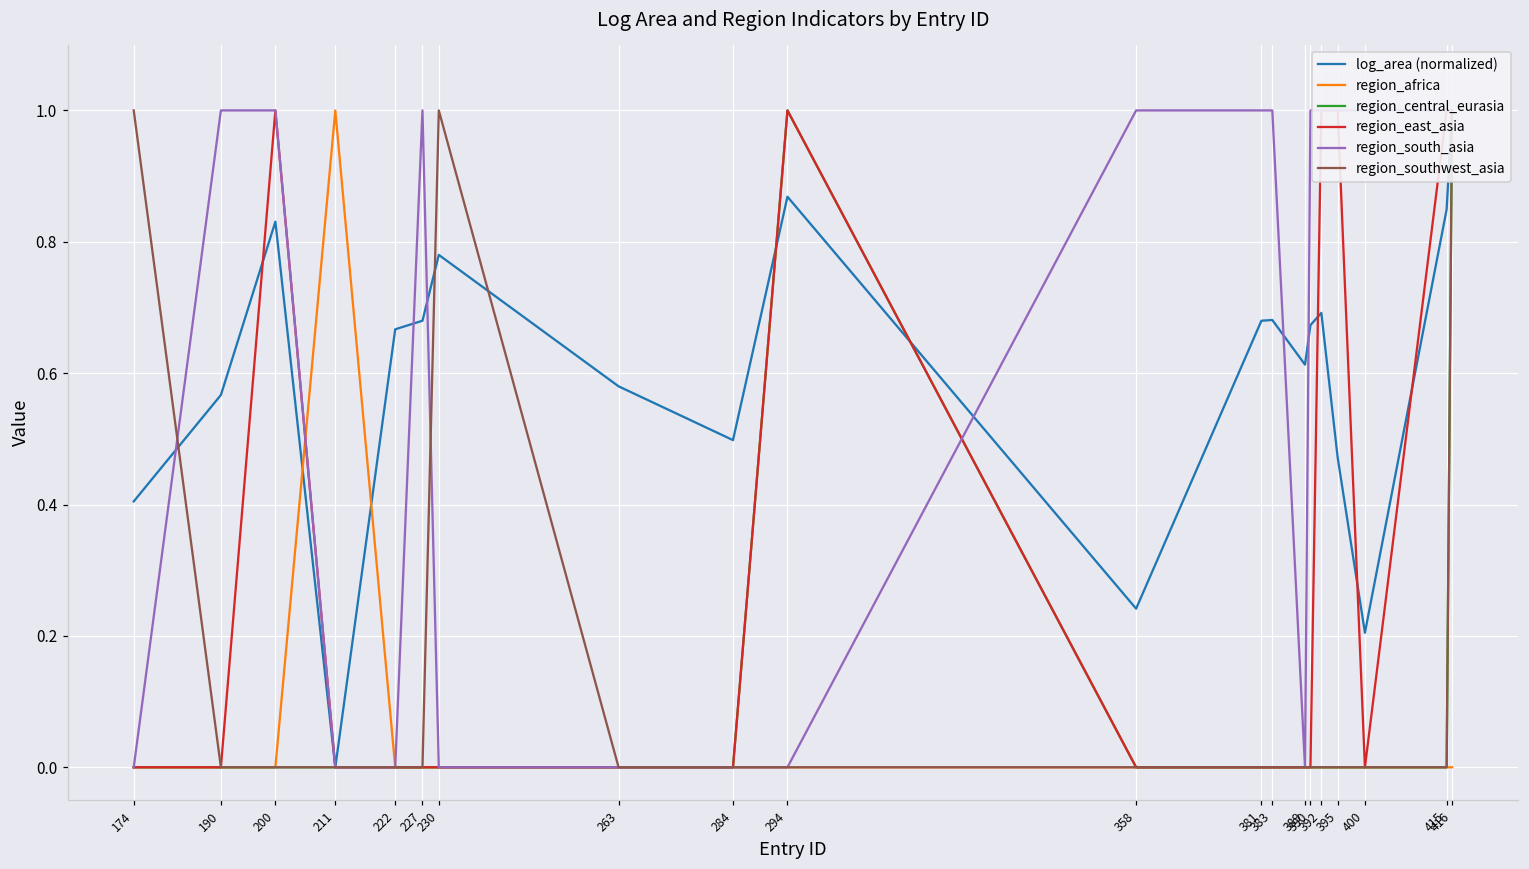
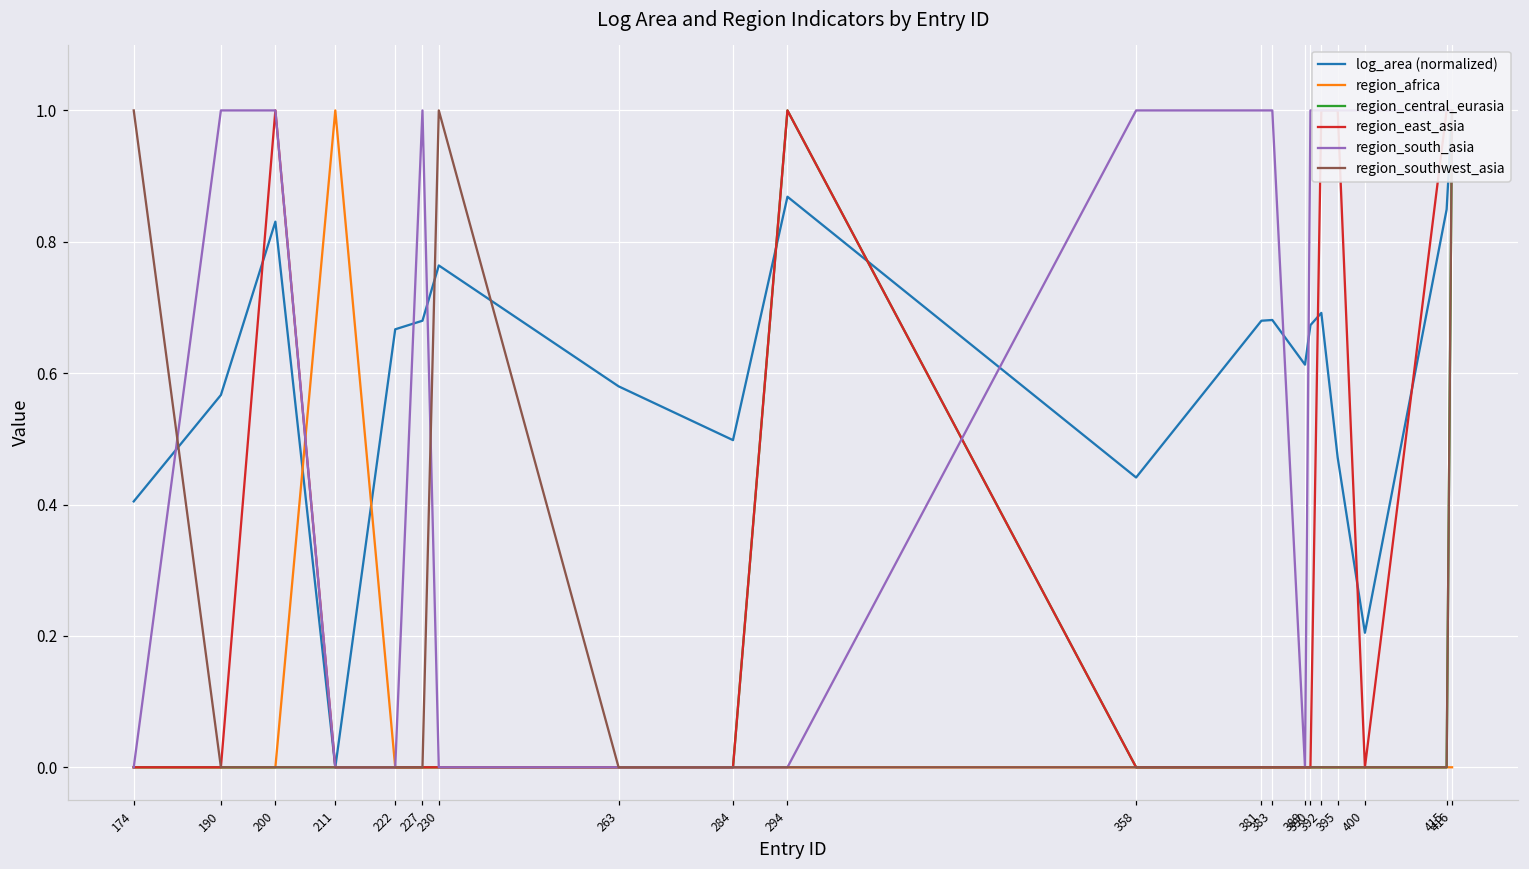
  {
    "log_area (normalized)": {
      "174": 0.40,
      "190": 0.57,
      "200": 0.83,
      "222": 0.67,
      "227": 0.68,
-     "230": 0.78,
+     "230": 0.76,
      "263": 0.58,
      "284": 0.50,
      "294": 0.87,
-     "358": 0.24,
+     "358": 0.44,
      "381": 0.68,
      "383": 0.68,
      "389": 0.61,
      "390": 0.67,
      "392": 0.69,
      "395": 0.47,
      "400": 0.20,
      "415": 0.85
    },
    "region_africa": {
      "211": 1.00,
      "416": 0.00
    },
    "region_south_asia": {
      "190": 1.00,
      "227": 1.00,
      "358": 1.00,
      "381": 1.00,
      "383": 1.00,
      "390": 1.00
    },
    "region_southwest_asia": {
      "174": 1.00,
      "230": 1.00
    }
  }
